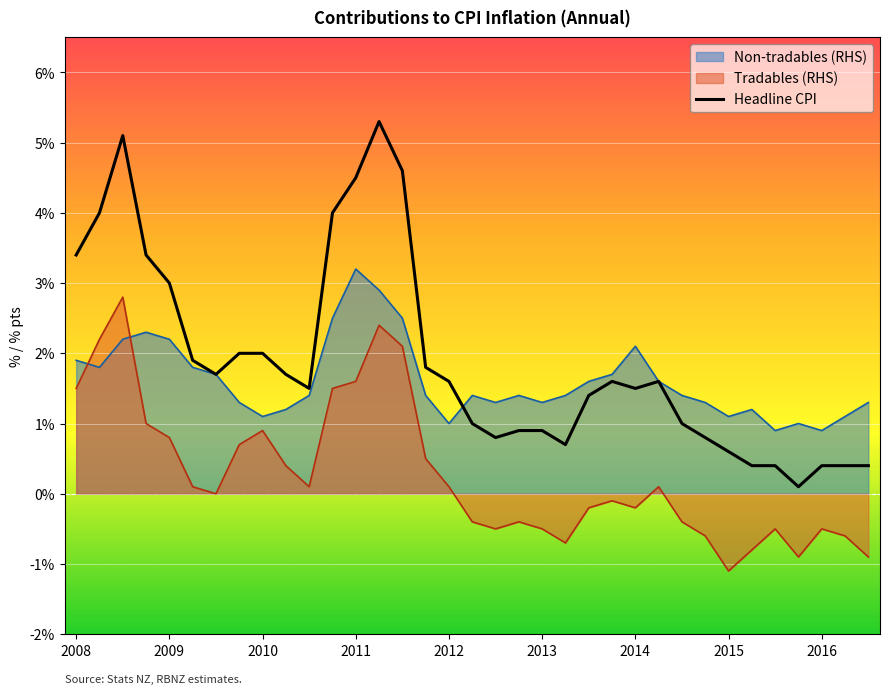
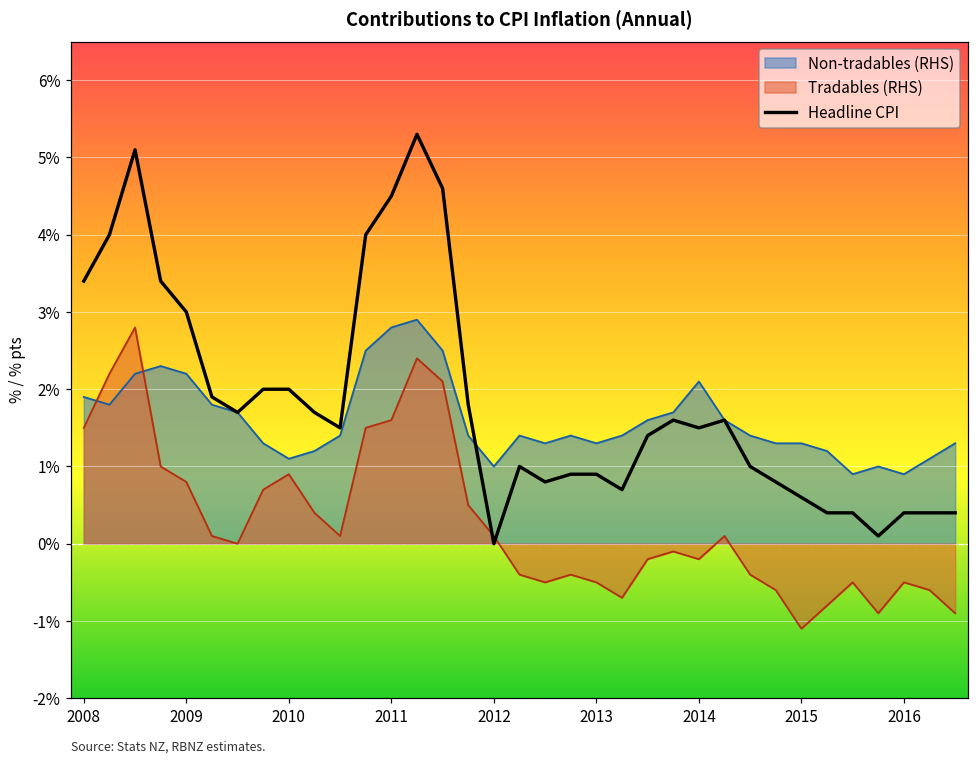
  {
    "Non-tradables (RHS)": {
      "2008": "1.9%",
      "2009": "2.2%",
      "2010": "1.1%",
-     "2011": "3.2%",
+     "2011": "2.8%",
      "2012": "1.0%",
      "2013": "1.3%",
      "2014": "2.1%",
-     "2015": "1.1%",
+     "2015": "1.3%",
      "2016": "0.9%"
    },
    "Headline CPI": {
      "2008": "3.4%",
      "2009": "3.0%",
      "2010": "2.0%",
      "2011": "4.5%",
-     "2012": "1.6%",
+     "2012": "0.0%",
      "2013": "0.9%",
      "2014": "1.5%",
      "2015": "0.6%",
      "2016": "0.4%"
    }
  }
